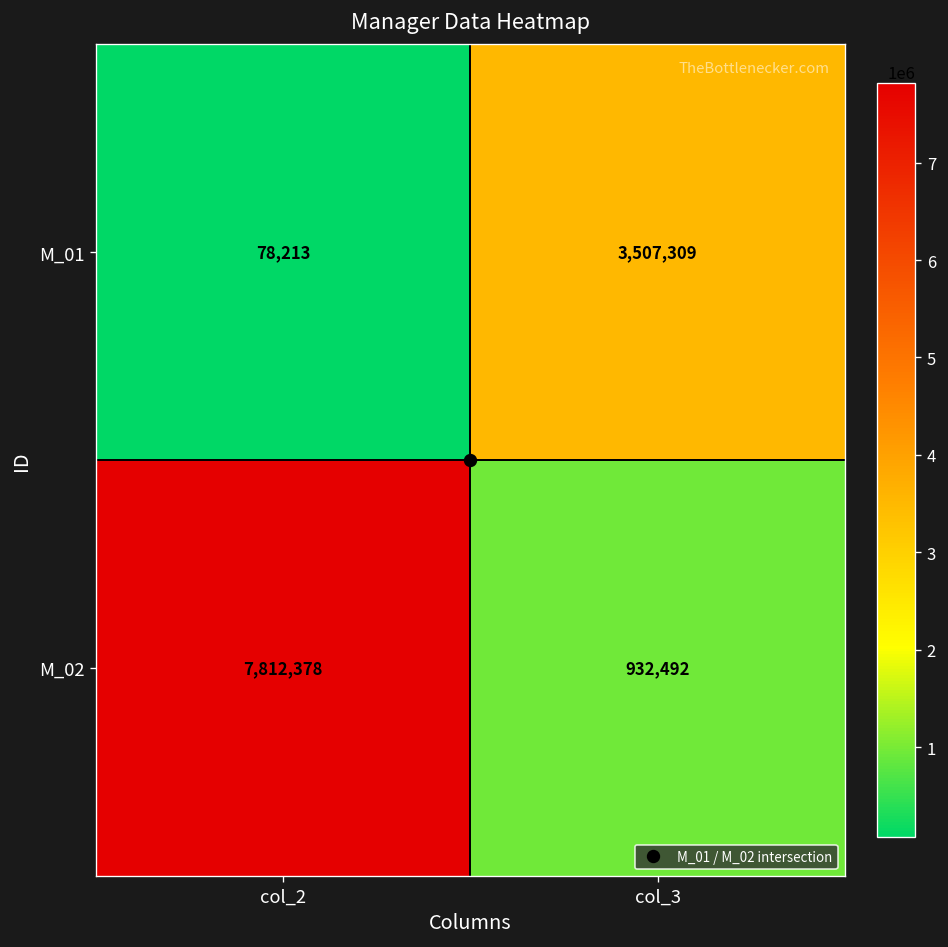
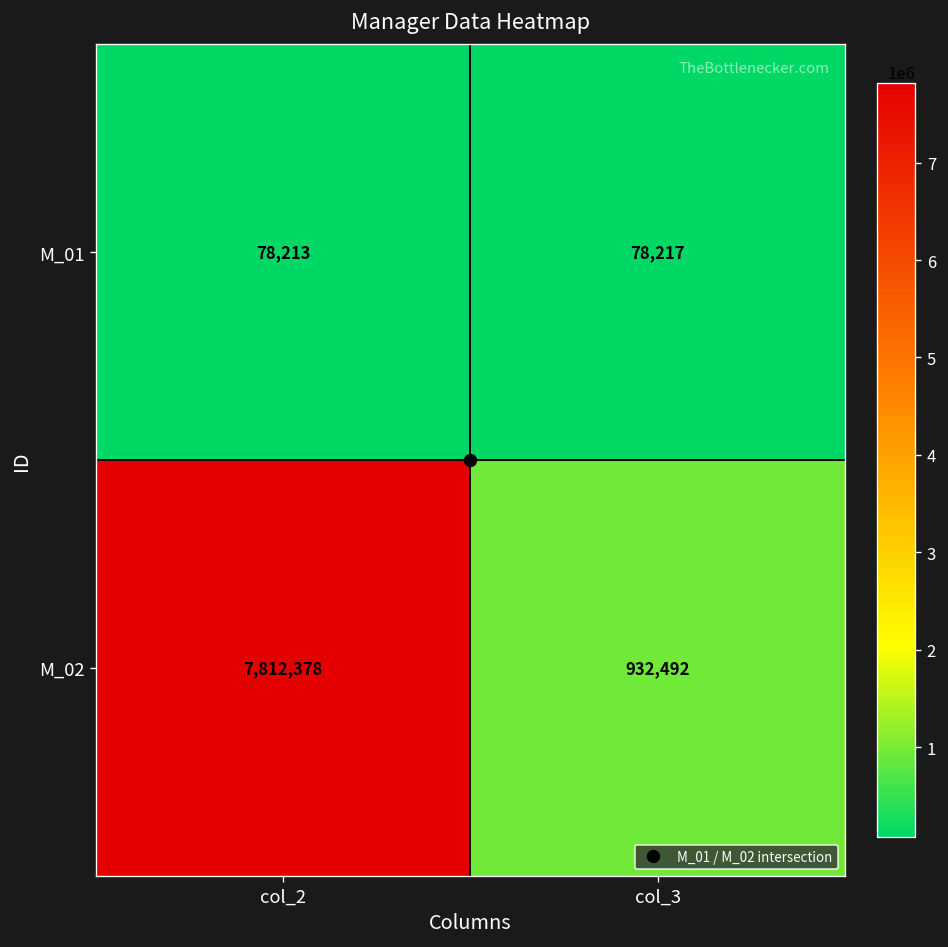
  {
    "M_01": {
      "col_2": "78,213",
-     "col_3": "3,507,309"
+     "col_3": "78,217"
    },
    "M_02": {
      "col_2": "7,812,378",
      "col_3": "932,492"
    }
  }
